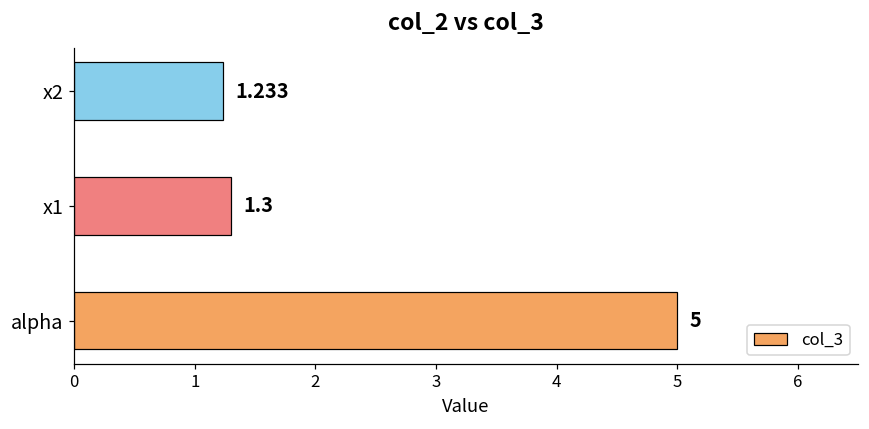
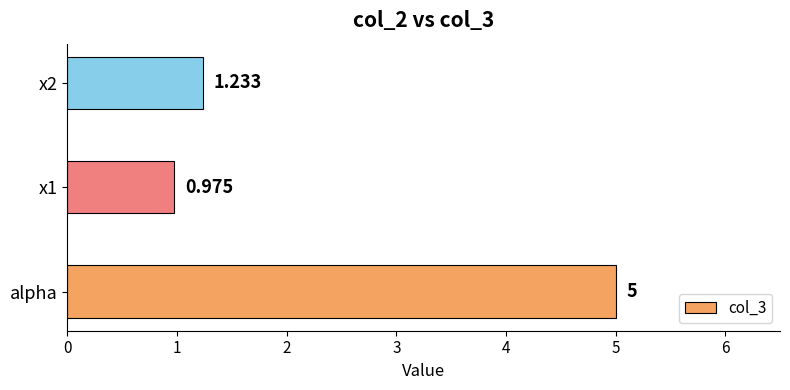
  {
    "x2": 1.233,
-   "x1": 1.3,
+   "x1": 0.975,
    "alpha": 5
  }
